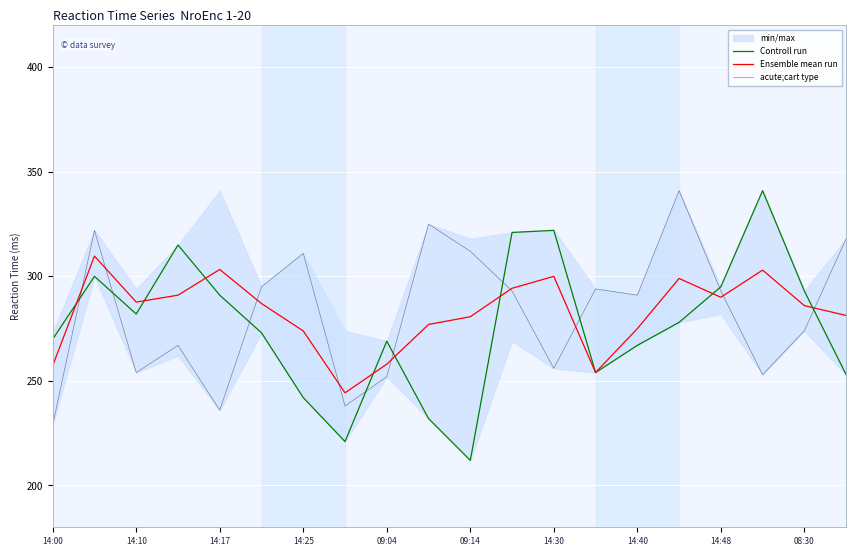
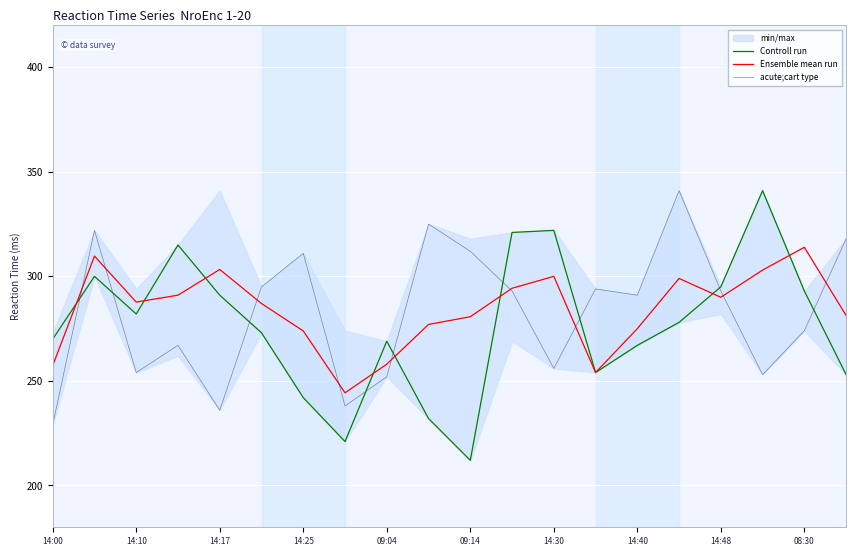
  {
    "Controll run": {
      "14:00": 270,
      "14:10": 282,
      "14:17": 291,
      "14:25": 242,
      "09:14": 212,
      "14:40": 267
    },
    "Ensemble mean run": {
      "14:00": 257,
      "14:10": 288,
      "14:17": 303,
      "14:25": 274,
      "09:04": 258,
      "09:14": 281,
      "14:30": 300,
      "14:40": 275,
      "14:48": 290,
-     "08:30": 286
+     "08:30": 314
    },
    "acute;cart type": {
      "14:00": 229,
      "14:10": 254,
      "14:17": 236,
      "09:04": 252,
      "09:14": 312,
      "14:30": 256,
      "14:48": 293,
      "08:30": 274
    }
  }
